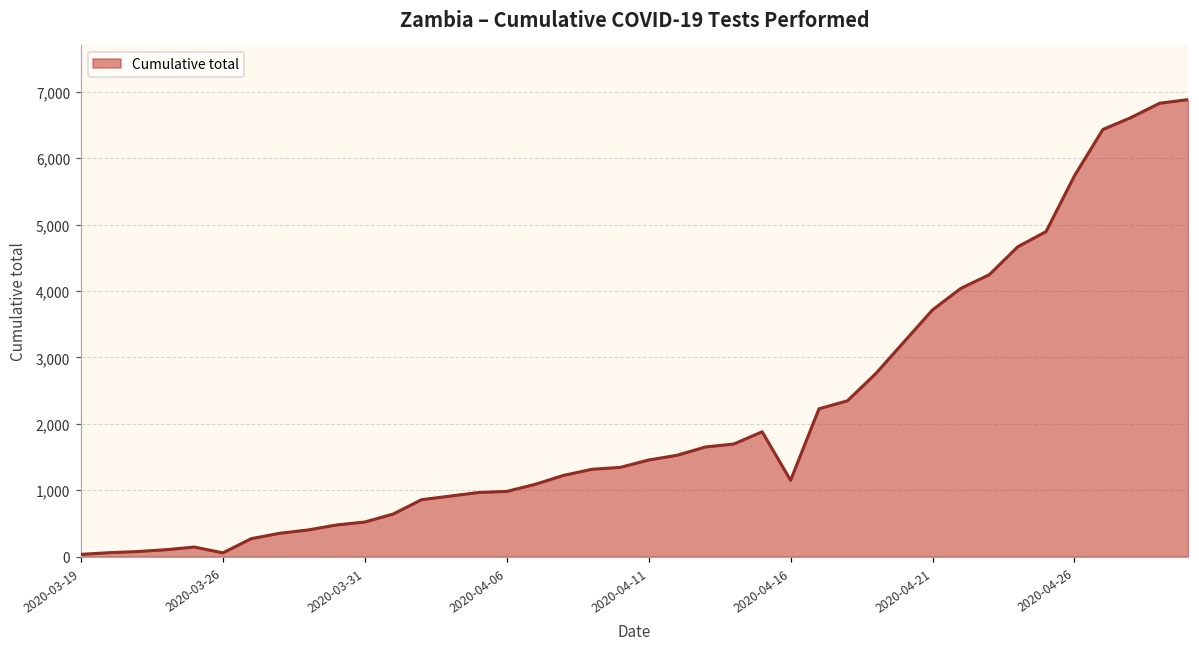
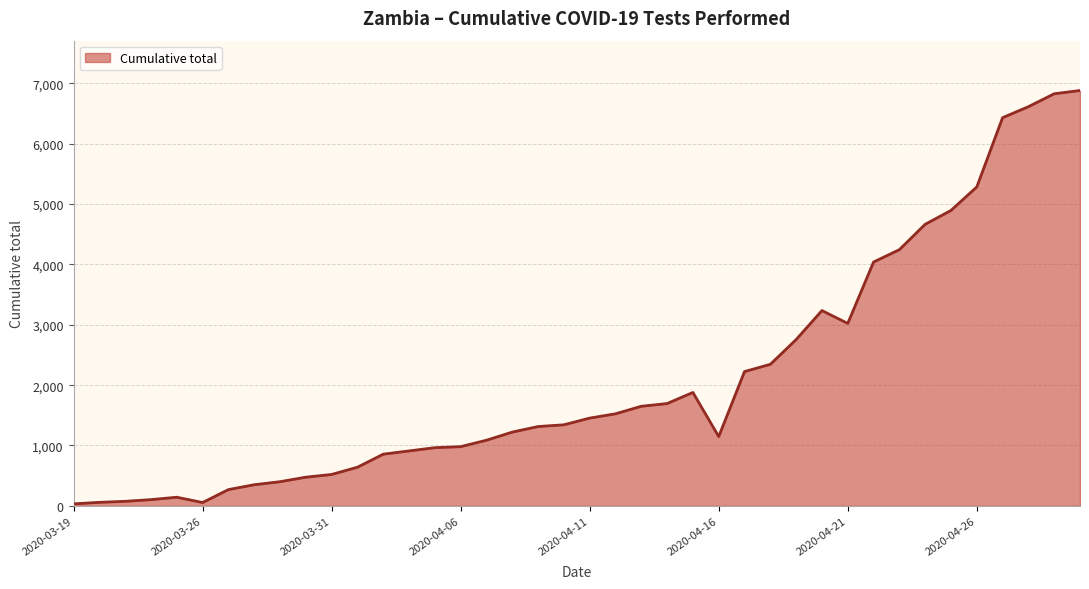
  {
    "2020-03-19": "0",
    "2020-03-26": "100",
    "2020-03-31": "500",
    "2020-04-06": "1,000",
    "2020-04-11": "1,500",
    "2020-04-16": "1,100",
-   "2020-04-21": "3,700",
-   "2020-04-26": "5,700"
+   "2020-04-21": "3,000",
+   "2020-04-26": "5,300"
  }
